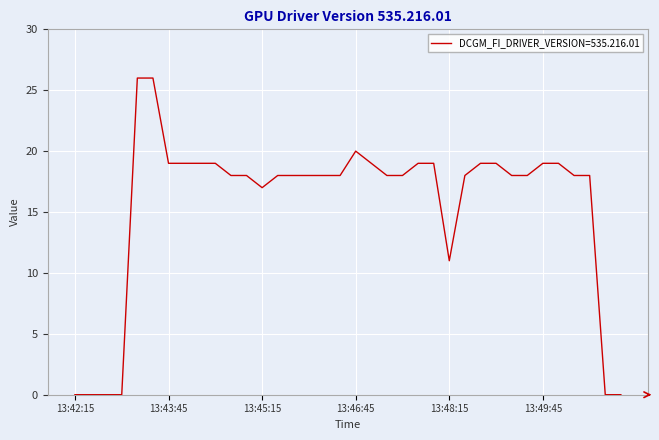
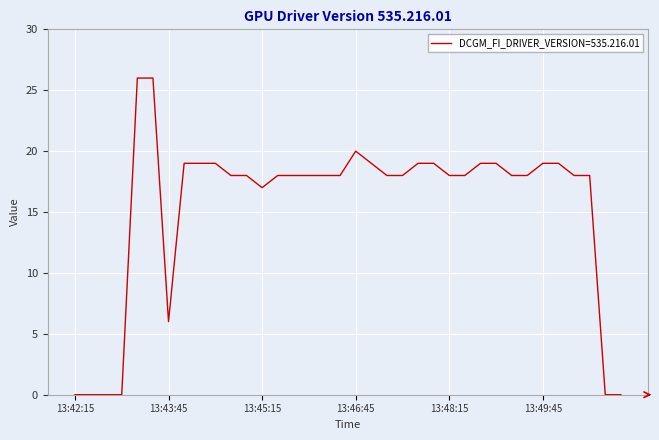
  {
    "13:42:15": 0,
-   "13:43:45": 19,
+   "13:43:45": 6,
    "13:45:15": 17,
    "13:46:45": 20,
-   "13:48:15": 11,
+   "13:48:15": 18,
    "13:49:45": 19
  }
